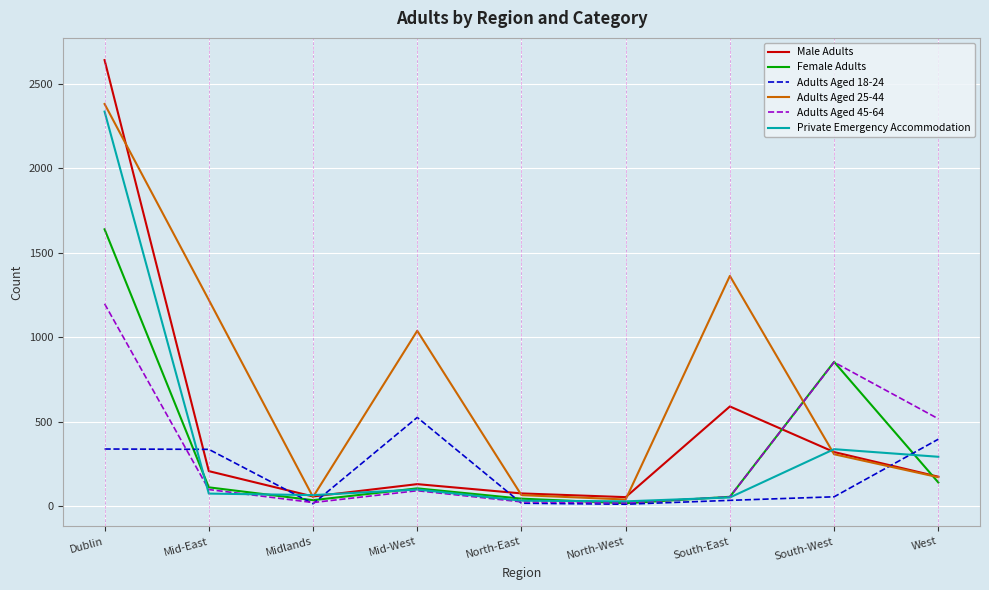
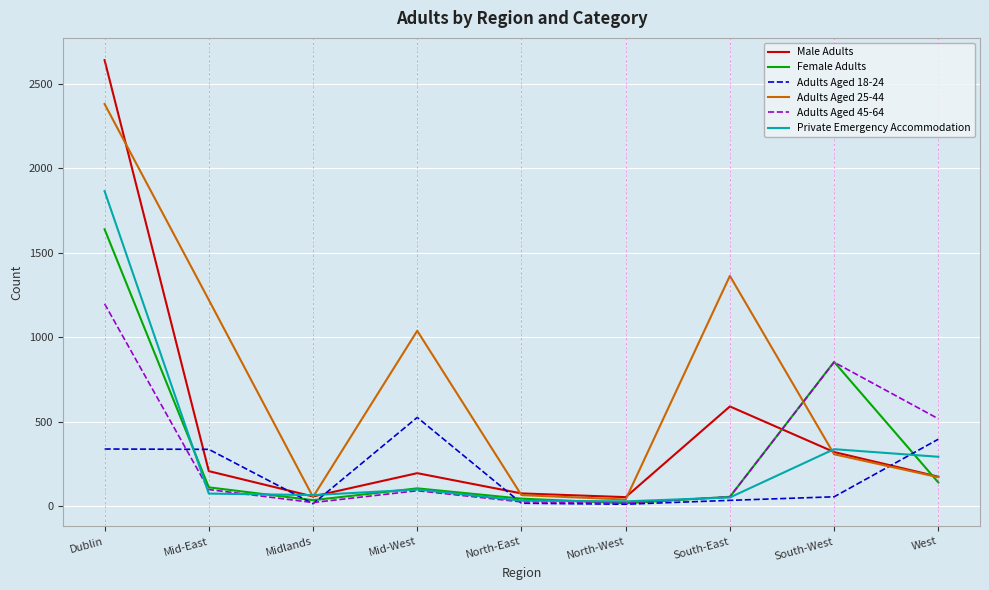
  {
    "Male Adults": {
      "Dublin": 2640,
      "Mid-East": 210,
-     "Mid-West": 130,
+     "Mid-West": 200,
      "South-East": 590
    },
    "Female Adults": {
      "Dublin": 1640,
      "West": 140
    },
    "Adults Aged 18-24": {
      "Dublin": 340,
      "Mid-East": 340,
      "Mid-West": 530,
      "South-East": 30,
      "South-West": 60,
      "West": 400
    },
    "Adults Aged 25-44": {
      "Dublin": 2380,
      "Mid-East": 1220,
      "Mid-West": 1040,
      "South-East": 1360
    },
    "Adults Aged 45-64": {
      "Dublin": 1200,
      "West": 520
    },
    "Private Emergency Accommodation": {
-     "Dublin": 2340,
+     "Dublin": 1870,
      "Mid-East": 70,
      "South-West": 340,
      "West": 290
    }
  }
